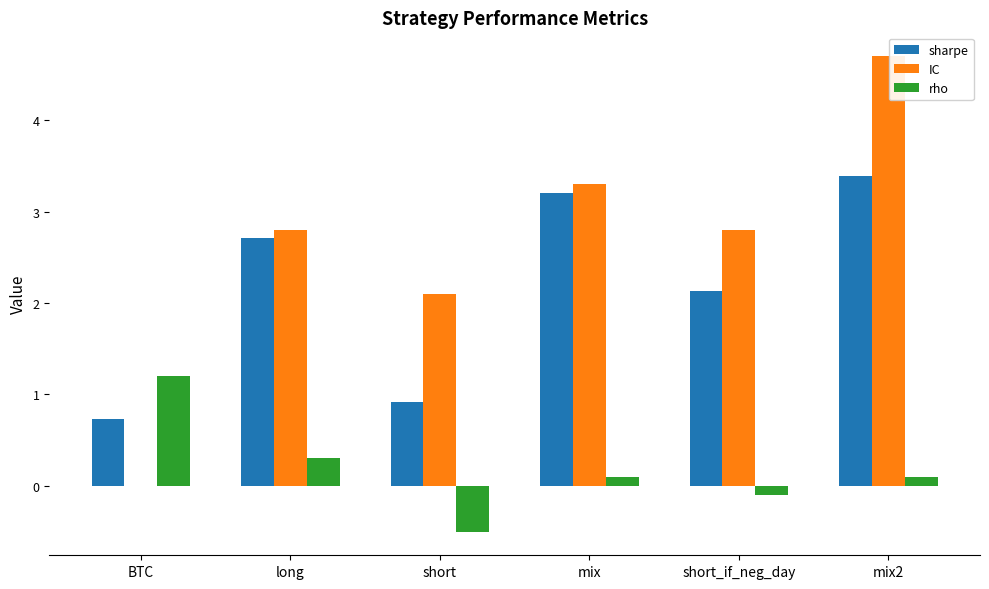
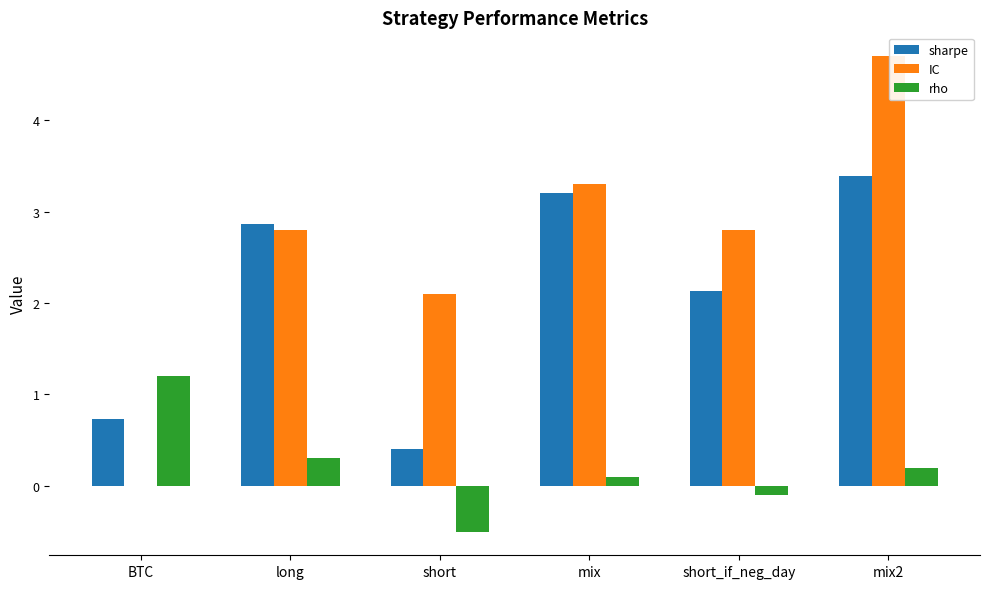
  {
    "sharpe": {
      "BTC": 0.7,
-     "long": 2.7,
-     "short": 0.9,
+     "long": 2.9,
+     "short": 0.4,
      "mix": 3.2,
      "short_if_neg_day": 2.1,
      "mix2": 3.4
    },
    "IC": {
      "BTC": 0.0,
      "long": 2.8,
      "short": 2.1,
      "mix": 3.3,
      "short_if_neg_day": 2.8,
      "mix2": 4.7
    },
    "rho": {
      "BTC": 1.2,
      "long": 0.3,
      "short": -0.5,
      "mix": 0.1,
      "short_if_neg_day": -0.1,
-     "mix2": 0.1
+     "mix2": 0.2
    }
  }
